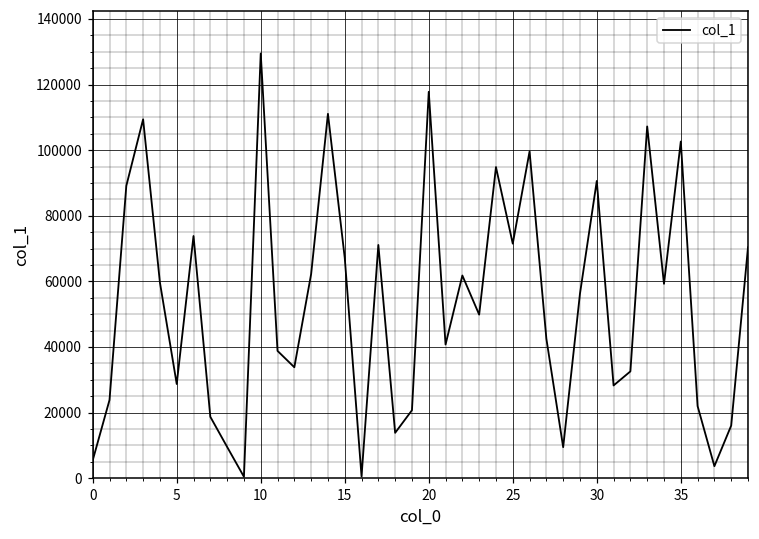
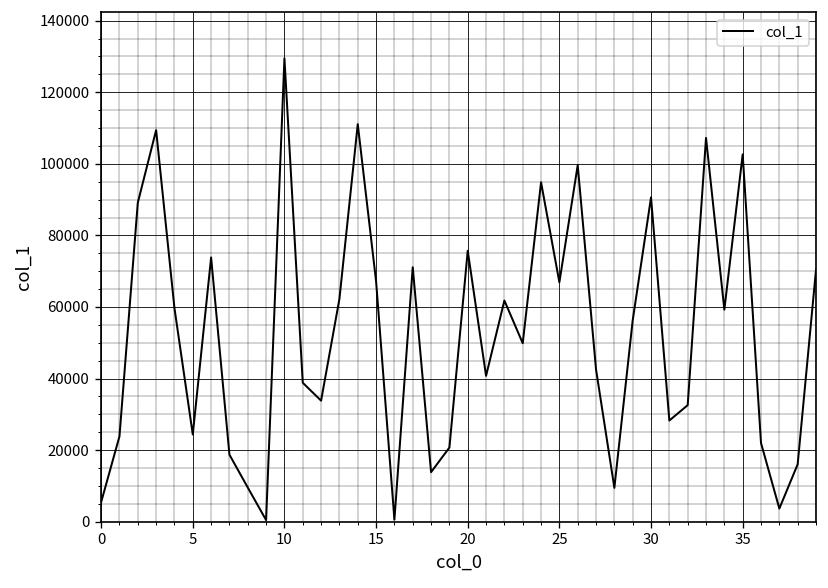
  {
    "0": 5000,
-   "5": 29000,
+   "5": 24000,
    "10": 129000,
    "15": 67000,
-   "20": 118000,
-   "25": 72000,
+   "20": 76000,
+   "25": 67000,
    "30": 91000,
    "35": 103000
  }
